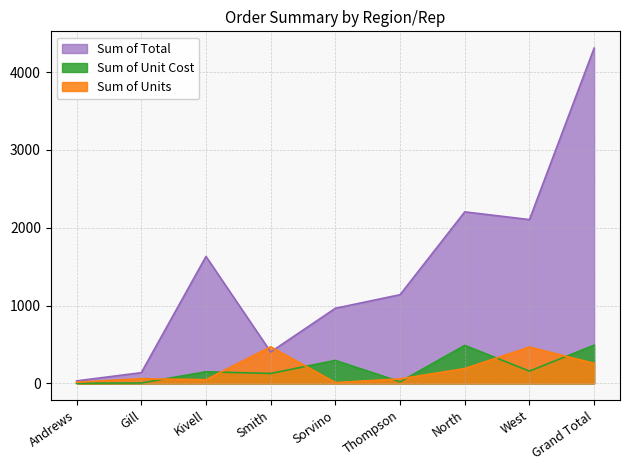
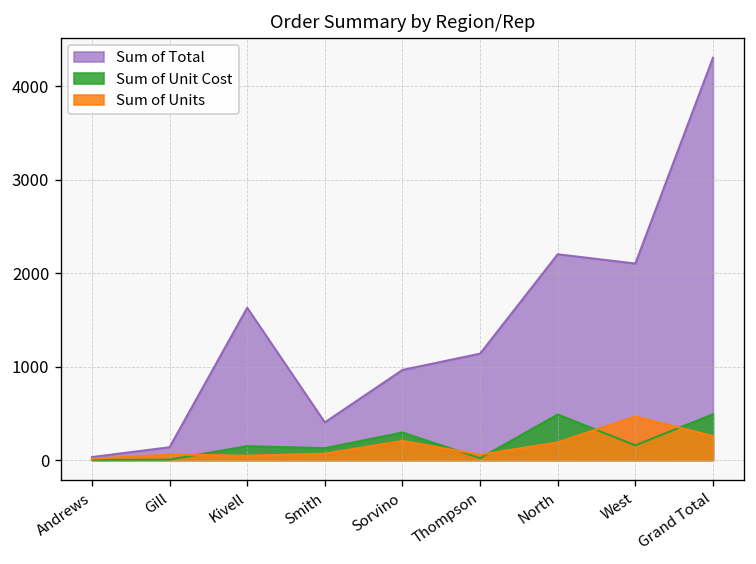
  {
    "Sum of Total": {
      "Gill": 100,
      "Kivell": 1600,
      "Smith": 400,
      "Sorvino": 1000,
      "Thompson": 1100,
      "North": 2200,
      "West": 2100,
      "Grand Total": 4300
    },
    "Sum of Unit Cost": {
      "Gill": 0,
      "Kivell": 100,
      "Smith": 100,
      "Sorvino": 300,
      "Thompson": 0,
      "North": 500,
      "West": 200,
      "Grand Total": 500
    },
    "Sum of Units": {
      "Gill": 100,
      "Kivell": 0,
-     "Smith": 500,
-     "Sorvino": 0,
+     "Smith": 100,
+     "Sorvino": 200,
      "Thompson": 100,
      "North": 200,
      "West": 500,
      "Grand Total": 300
    }
  }
